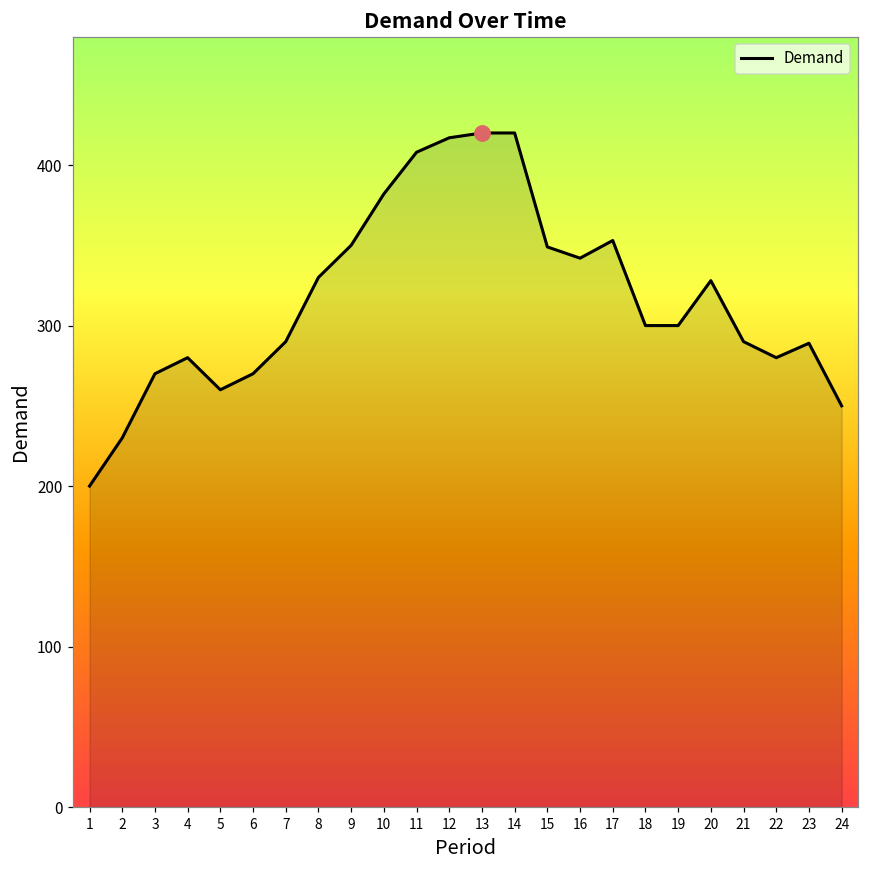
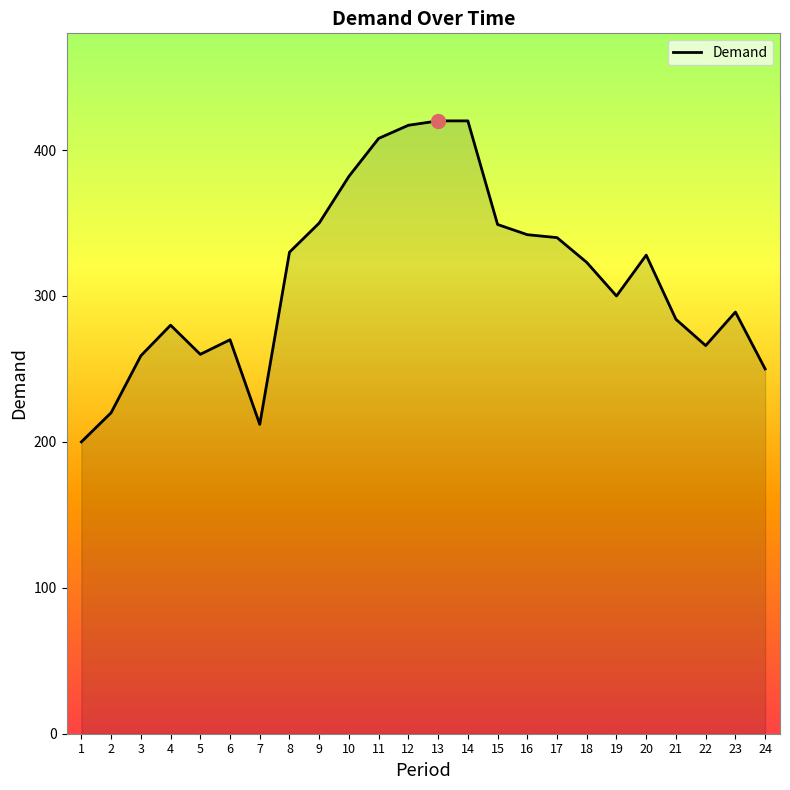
  {
    "Demand": {
      "1": 200,
-     "2": 230,
-     "3": 270,
+     "2": 220,
+     "3": 259,
      "4": 280,
      "5": 260,
      "6": 270,
-     "7": 290,
+     "7": 212,
      "8": 330,
      "9": 350,
      "10": 382,
      "11": 408,
      "12": 417,
      "14": 420,
      "15": 349,
      "16": 342,
-     "17": 353,
-     "18": 300,
+     "17": 340,
+     "18": 323,
      "19": 300,
      "20": 328,
-     "21": 290,
-     "22": 280,
+     "21": 284,
+     "22": 266,
      "23": 289,
      "24": 250
    }
  }
